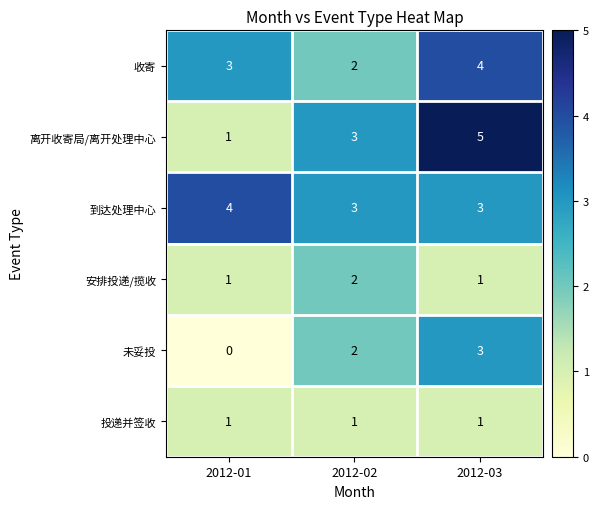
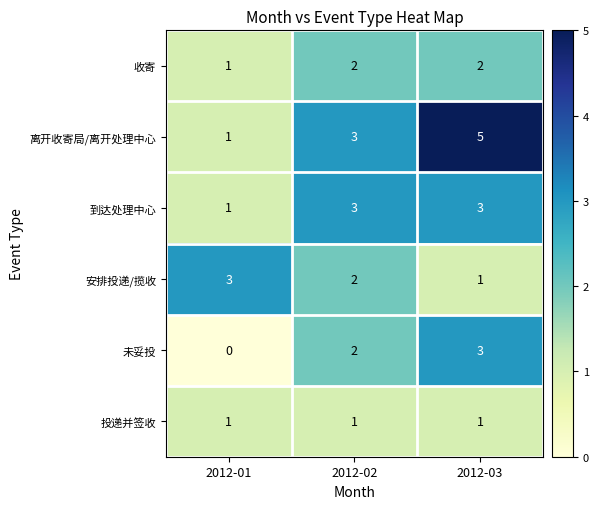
  {
    "收寄": {
-     "2012-01": 3,
+     "2012-01": 1,
      "2012-02": 2,
-     "2012-03": 4
+     "2012-03": 2
    },
    "离开收寄局/离开处理中心": {
      "2012-01": 1,
      "2012-02": 3,
      "2012-03": 5
    },
    "到达处理中心": {
-     "2012-01": 4,
+     "2012-01": 1,
      "2012-02": 3,
      "2012-03": 3
    },
    "安排投递/揽收": {
-     "2012-01": 1,
+     "2012-01": 3,
      "2012-02": 2,
      "2012-03": 1
    },
    "未妥投": {
      "2012-01": 0,
      "2012-02": 2,
      "2012-03": 3
    },
    "投递并签收": {
      "2012-01": 1,
      "2012-02": 1,
      "2012-03": 1
    }
  }
